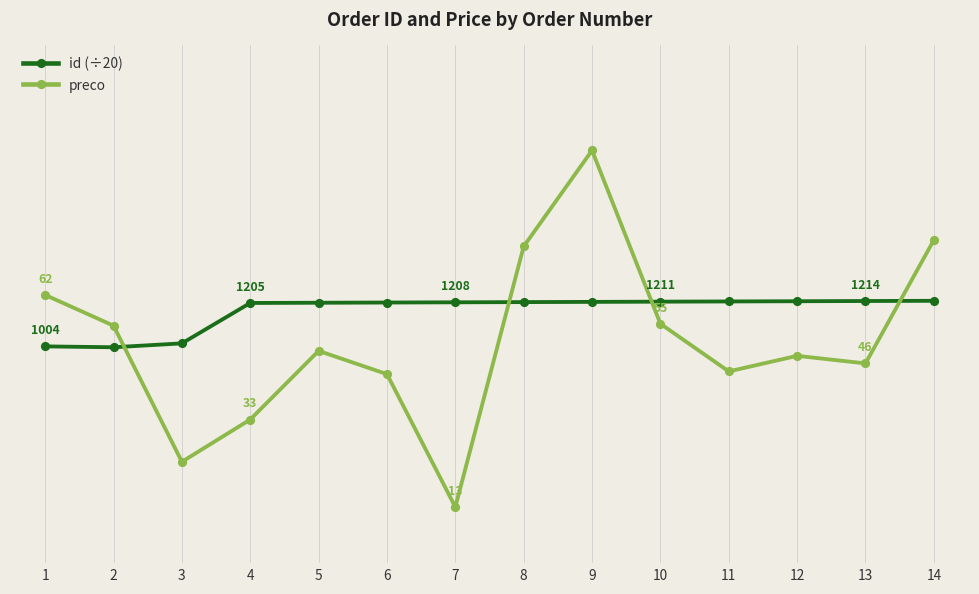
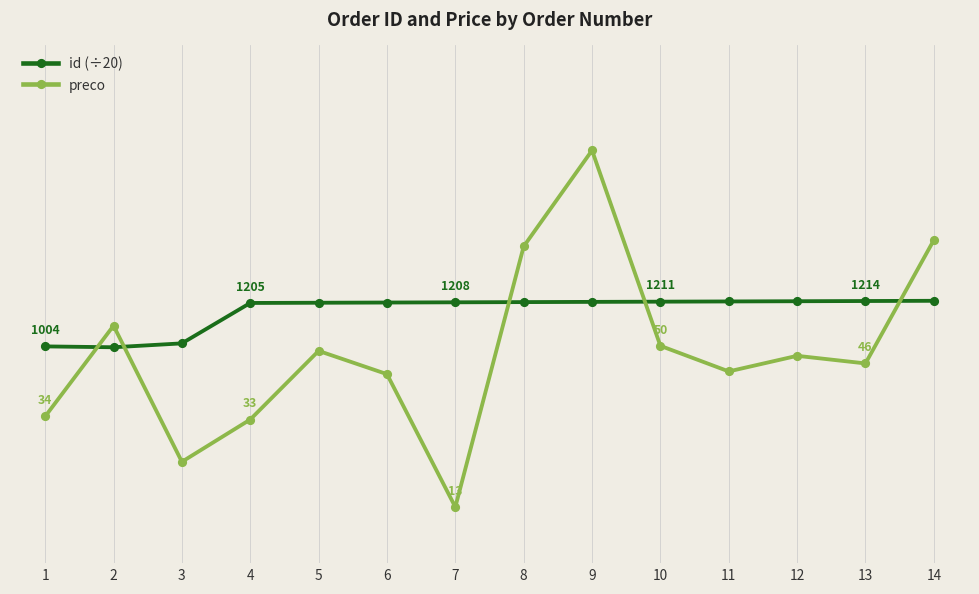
  {
    "preco": {
-     "1": 62,
+     "1": 34,
      "4": 33,
      "7": 13,
-     "10": 55,
+     "10": 50,
      "13": 46
    }
  }
